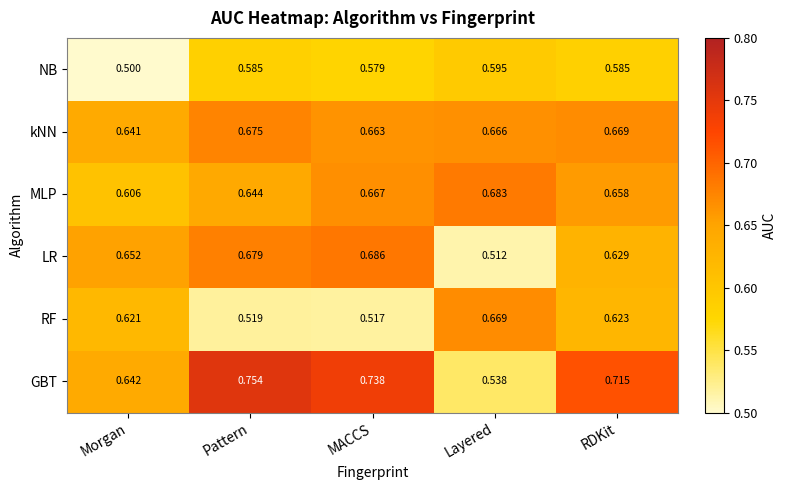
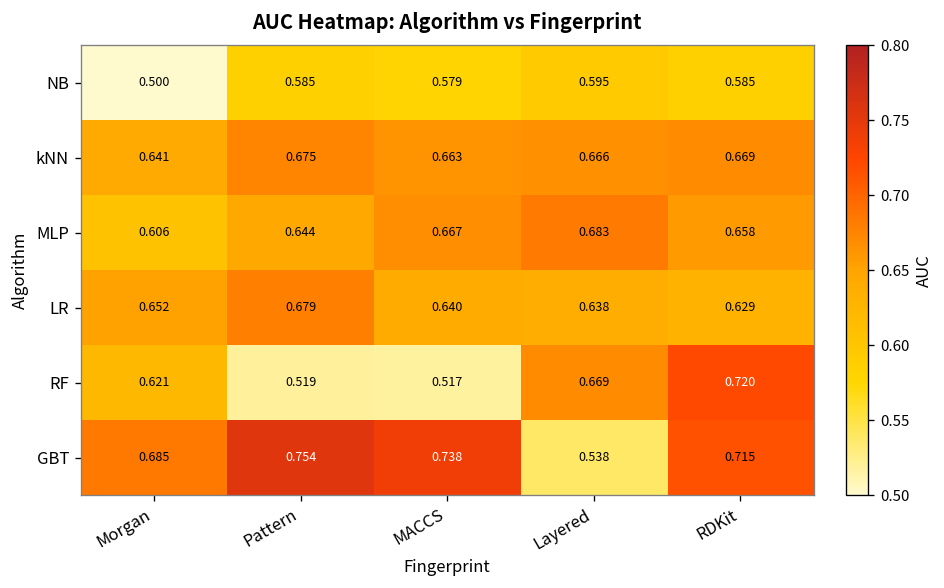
  {
    "NB": {
      "Morgan": 0.500,
      "Pattern": 0.585,
      "MACCS": 0.579,
      "Layered": 0.595,
      "RDKit": 0.585
    },
    "kNN": {
      "Morgan": 0.641,
      "Pattern": 0.675,
      "MACCS": 0.663,
      "Layered": 0.666,
      "RDKit": 0.669
    },
    "MLP": {
      "Morgan": 0.606,
      "Pattern": 0.644,
      "MACCS": 0.667,
      "Layered": 0.683,
      "RDKit": 0.658
    },
    "LR": {
      "Morgan": 0.652,
      "Pattern": 0.679,
-     "MACCS": 0.686,
-     "Layered": 0.512,
+     "MACCS": 0.640,
+     "Layered": 0.638,
      "RDKit": 0.629
    },
    "RF": {
      "Morgan": 0.621,
      "Pattern": 0.519,
      "MACCS": 0.517,
      "Layered": 0.669,
-     "RDKit": 0.623
+     "RDKit": 0.720
    },
    "GBT": {
-     "Morgan": 0.642,
+     "Morgan": 0.685,
      "Pattern": 0.754,
      "MACCS": 0.738,
      "Layered": 0.538,
      "RDKit": 0.715
    }
  }
